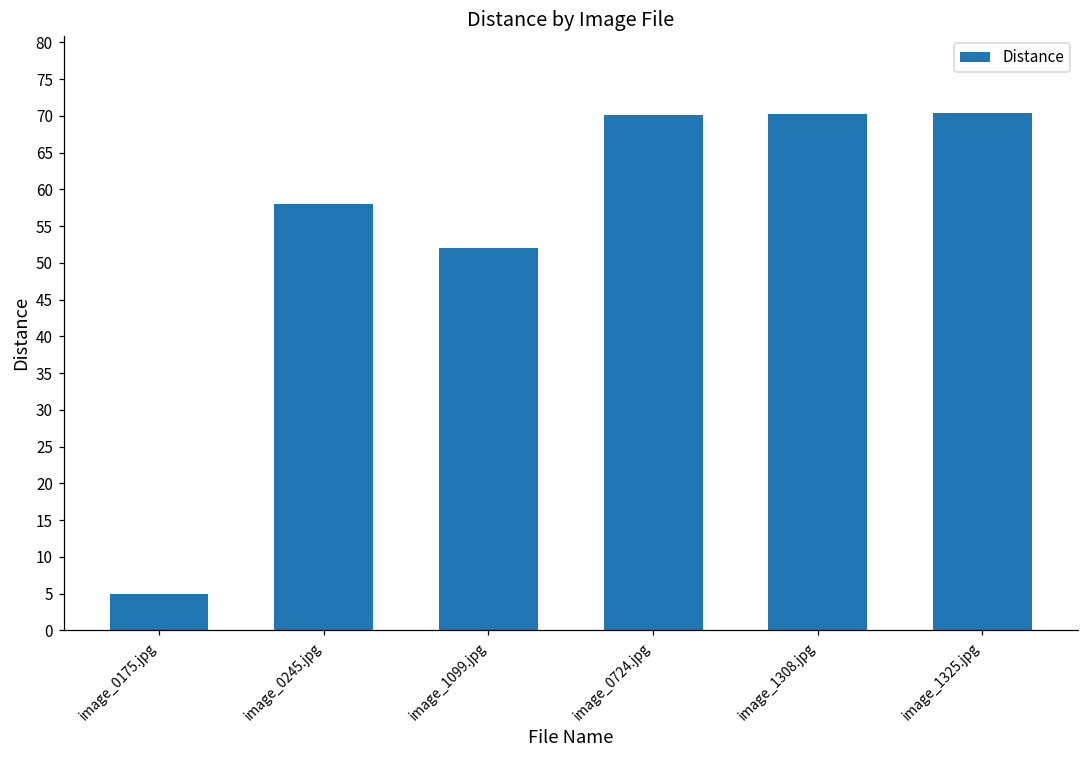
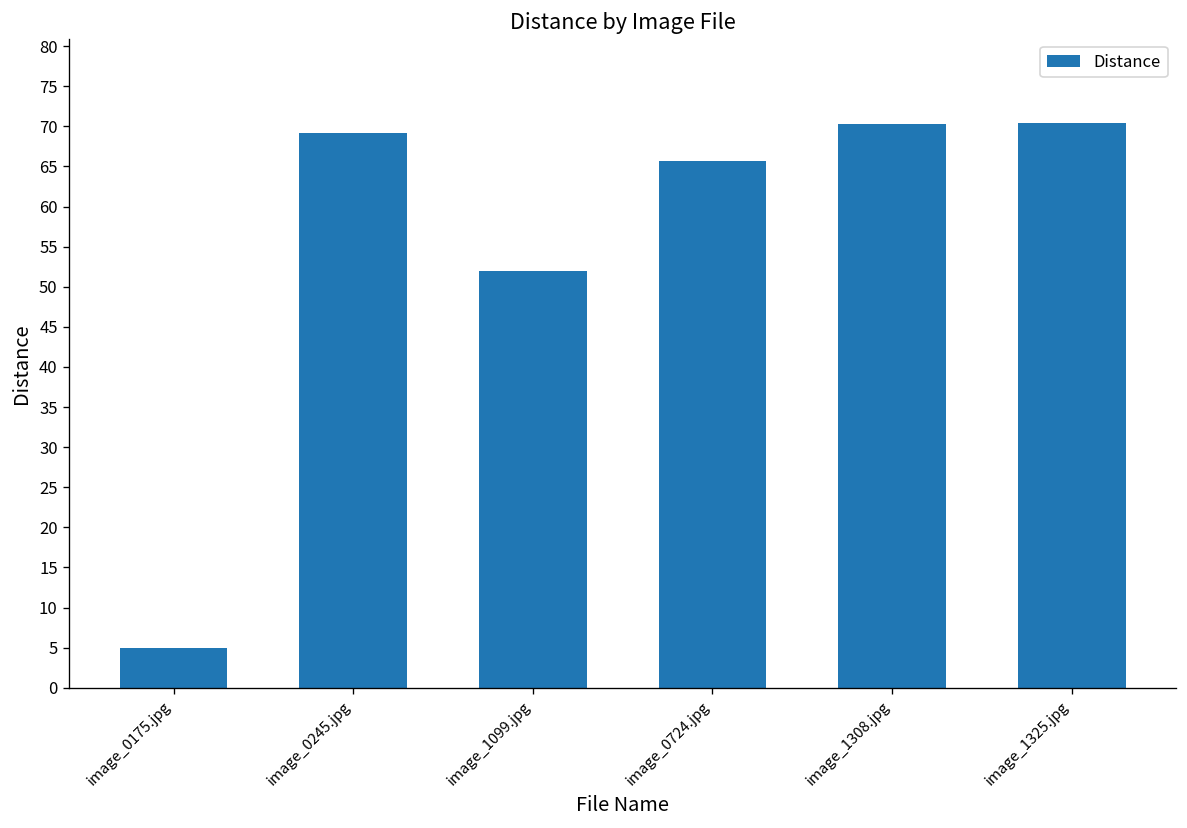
  {
    "image_0175.jpg": 5,
-   "image_0245.jpg": 58,
+   "image_0245.jpg": 69,
    "image_1099.jpg": 52,
-   "image_0724.jpg": 70,
+   "image_0724.jpg": 66,
    "image_1308.jpg": 70,
    "image_1325.jpg": 70
  }
